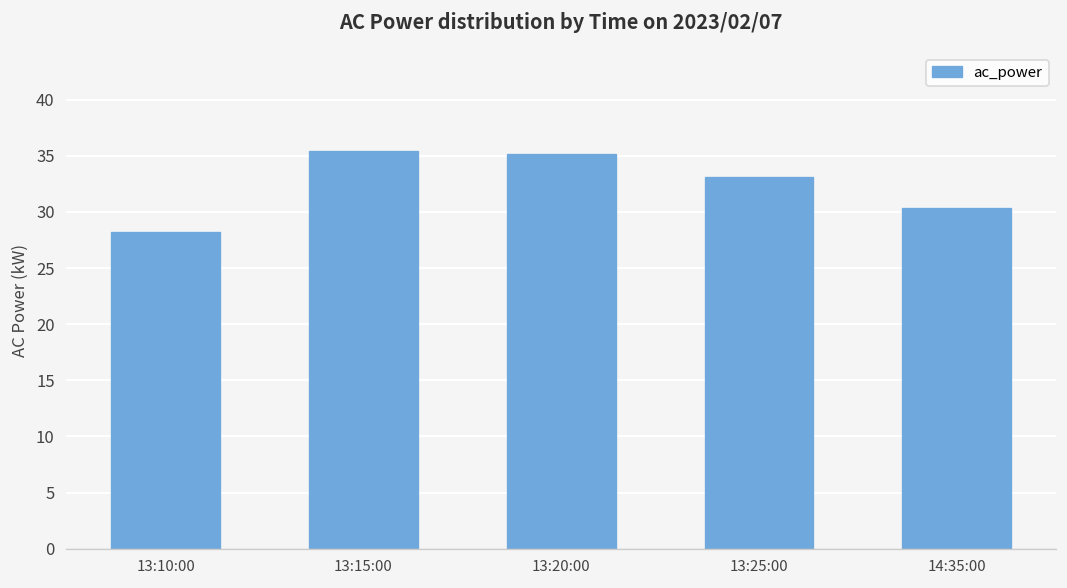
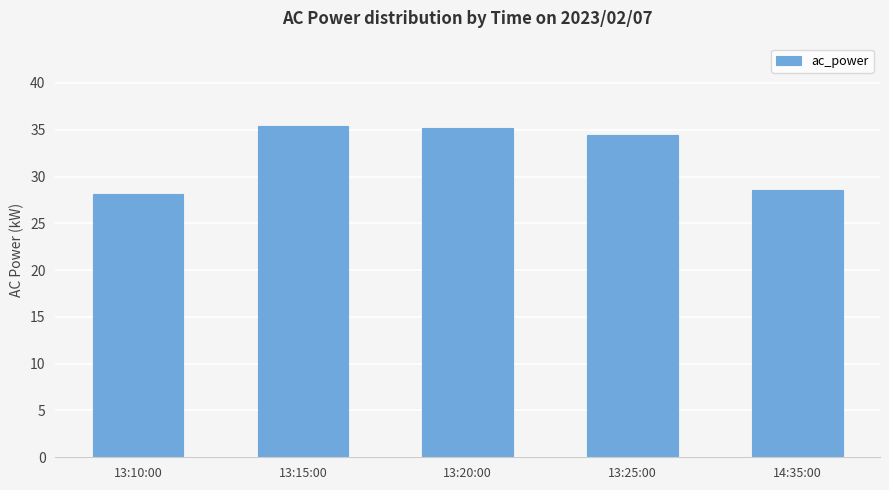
  {
    "13:10:00": 28,
    "13:15:00": 35,
    "13:20:00": 35,
-   "13:25:00": 33,
-   "14:35:00": 30
+   "13:25:00": 34,
+   "14:35:00": 29
  }
